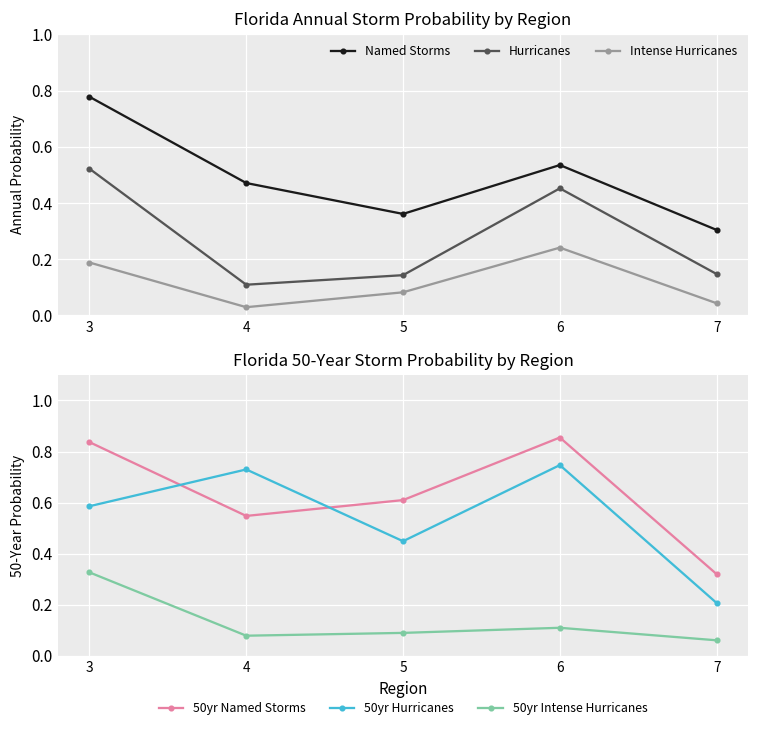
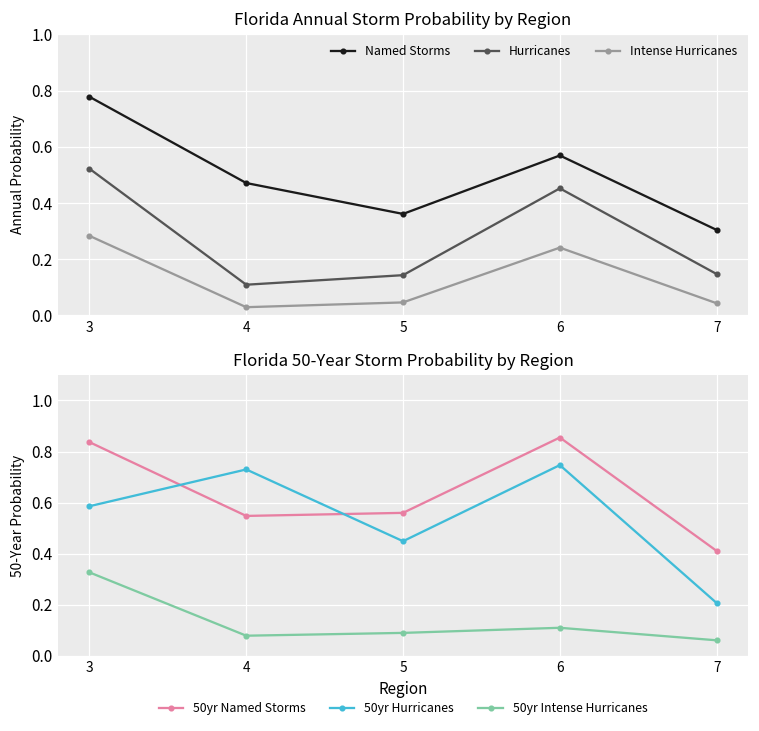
  {
    "Florida Annual Storm Probability by Region": {
      "Named Storms": {
        "3": 0.78,
        "4": 0.47,
        "5": 0.36,
-       "6": 0.54,
+       "6": 0.57,
        "7": 0.30
      },
      "Hurricanes": {
        "3": 0.52,
        "4": 0.11,
        "5": 0.14,
        "6": 0.45,
        "7": 0.15
      },
      "Intense Hurricanes": {
-       "3": 0.19,
+       "3": 0.28,
        "4": 0.03,
-       "5": 0.08,
+       "5": 0.05,
        "6": 0.24,
        "7": 0.04
      }
    },
    "Florida 50-Year Storm Probability by Region": {
      "50yr Named Storms": {
        "3": 0.84,
        "4": 0.55,
-       "5": 0.61,
+       "5": 0.56,
        "6": 0.86,
-       "7": 0.32
+       "7": 0.41
      },
      "50yr Hurricanes": {
        "3": 0.59,
        "4": 0.73,
        "5": 0.45,
        "6": 0.75,
        "7": 0.21
      },
      "50yr Intense Hurricanes": {
        "3": 0.33,
        "4": 0.08,
        "5": 0.09,
        "6": 0.11,
        "7": 0.06
      }
    }
  }
